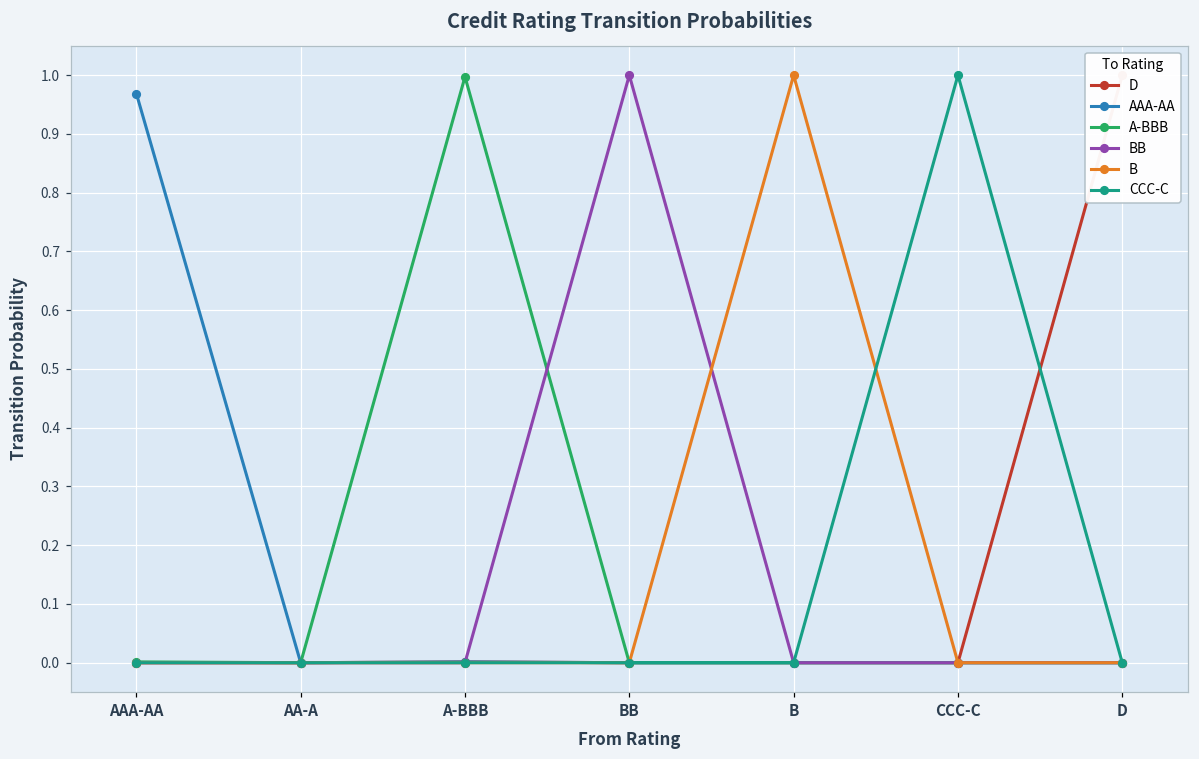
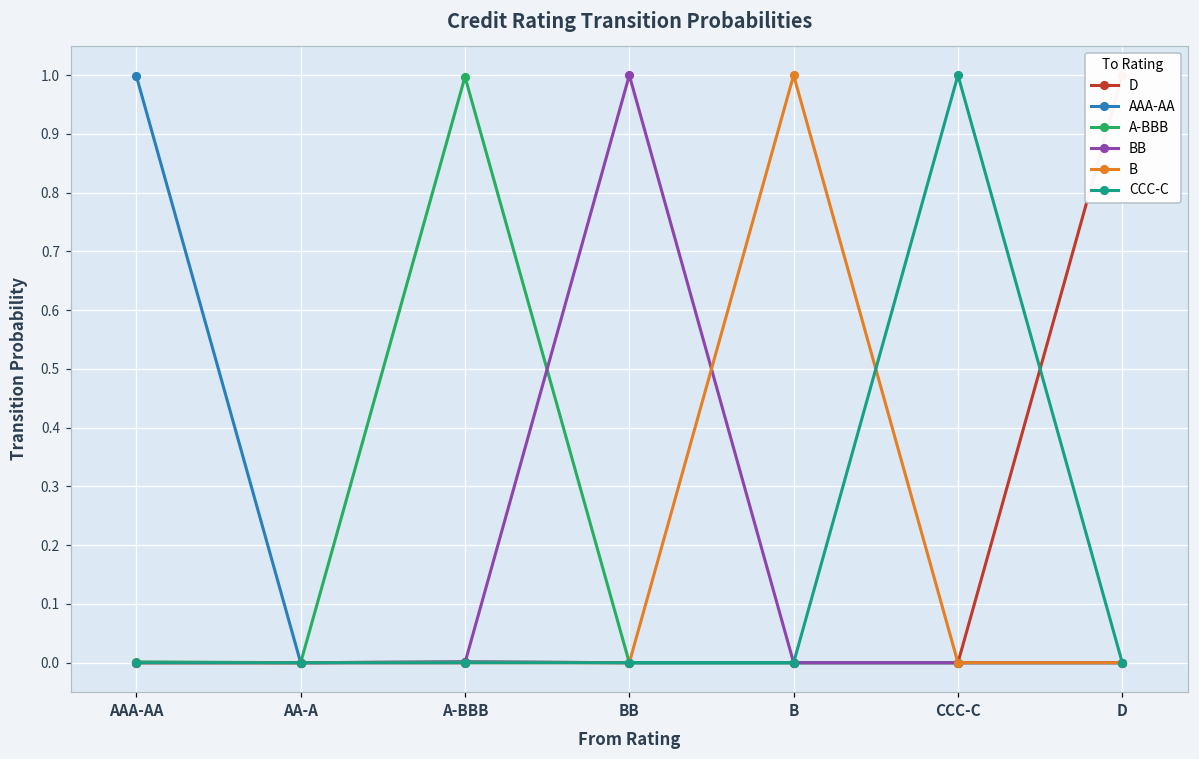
  {
    "AAA-AA": {
-     "AAA-AA": 0.97
+     "AAA-AA": 1.00
    },
    "BB": {
      "BB": 1.00
    },
    "B": {
      "B": 1.00
    }
  }
